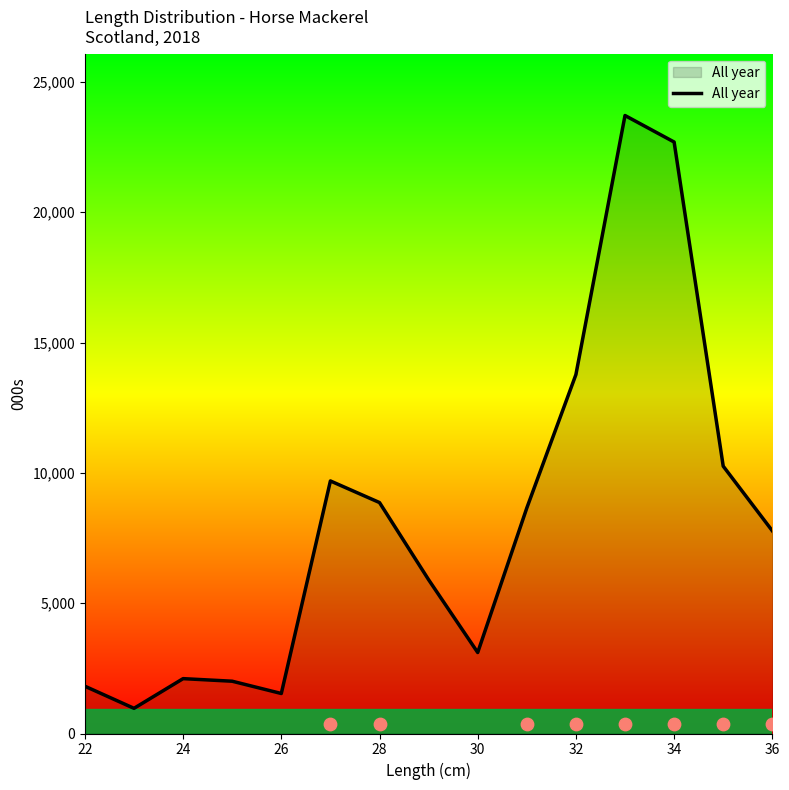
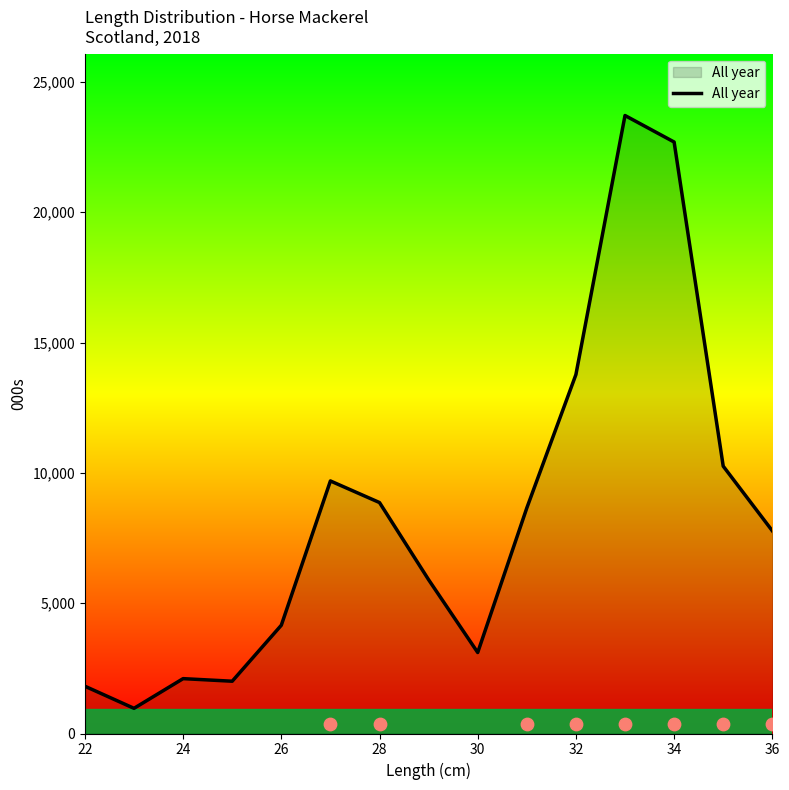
  {
    "All year": {
      "22": "1,800",
      "24": "2,100",
-     "26": "1,500",
+     "26": "4,200",
      "28": "8,900",
      "30": "3,100",
      "32": "13,800",
      "34": "22,700",
      "36": "7,800"
    }
  }
